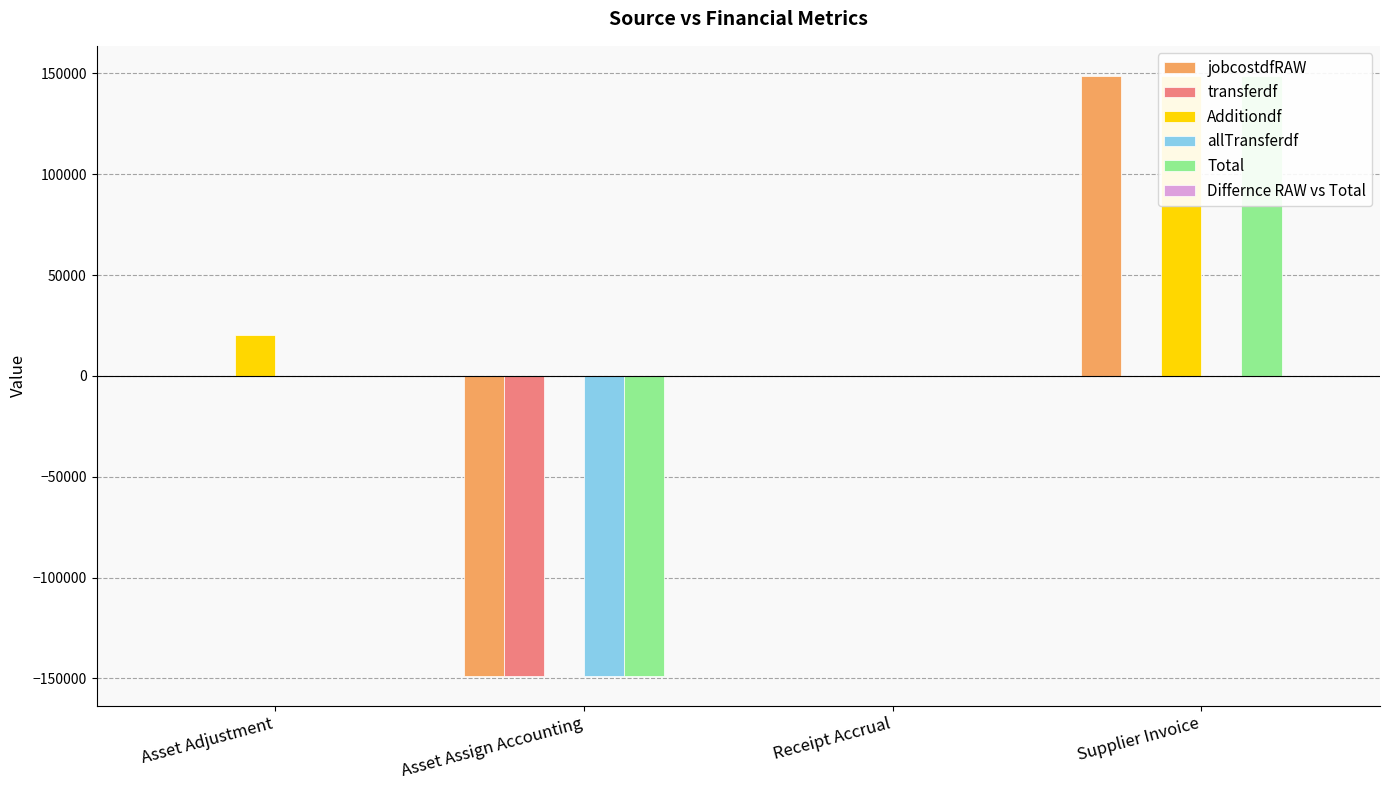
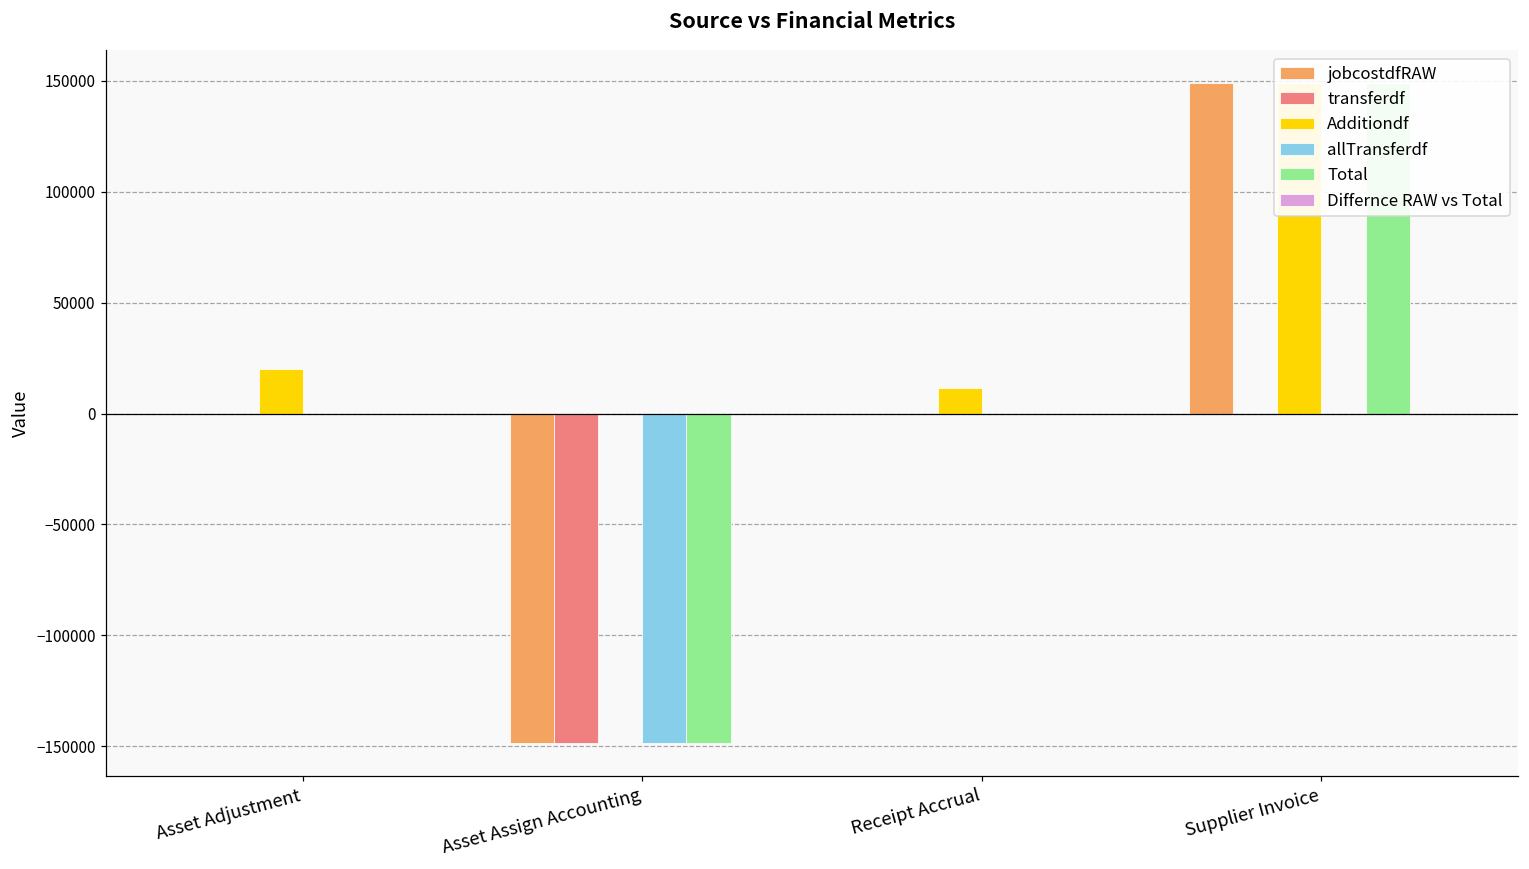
  {
    "Additiondf": {
      "Asset Adjustment": 20000,
      "Asset Assign Accounting": 0,
-     "Receipt Accrual": 0
+     "Receipt Accrual": 11000
    },
    "allTransferdf": {
      "Asset Assign Accounting": -149000,
      "Receipt Accrual": 0,
      "Supplier Invoice": 0
    },
    "Total": {
      "Asset Assign Accounting": -149000,
      "Receipt Accrual": 0
    },
    "Differnce RAW vs Total": {
      "Asset Adjustment": 0,
      "Asset Assign Accounting": 0,
      "Receipt Accrual": 0,
      "Supplier Invoice": 0
    }
  }
